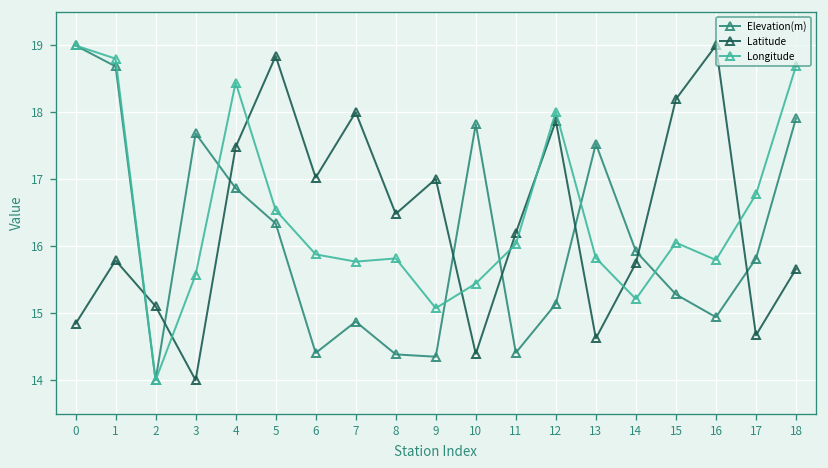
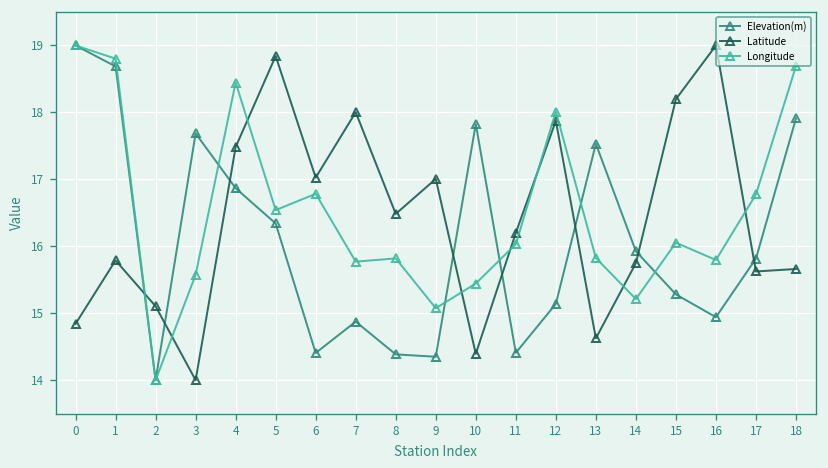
  {
    "Elevation(m)": {
      "1": 18.7,
      "3": 17.7,
      "4": 16.9,
      "5": 16.3,
      "6": 14.4,
      "7": 14.9,
      "8": 14.4,
      "9": 14.4,
      "10": 17.8,
      "11": 14.4,
      "12": 15.1,
      "13": 17.5,
      "14": 15.9,
      "15": 15.3,
      "16": 14.9,
      "17": 15.8,
      "18": 17.9
    },
    "Latitude": {
      "0": 14.8,
      "1": 15.8,
      "2": 15.1,
      "3": 14.0,
      "4": 17.5,
      "5": 18.8,
      "6": 17.0,
      "7": 18.0,
      "8": 16.5,
      "9": 17.0,
      "10": 14.4,
      "11": 16.2,
      "12": 17.9,
      "13": 14.6,
      "14": 15.7,
      "15": 18.2,
-     "17": 14.7,
+     "17": 15.6,
      "18": 15.7
    },
    "Longitude": {
      "1": 18.8,
      "3": 15.6,
      "4": 18.4,
      "5": 16.5,
-     "6": 15.9,
+     "6": 16.8,
      "7": 15.8,
      "8": 15.8,
      "9": 15.1,
      "10": 15.4,
      "11": 16.0,
      "12": 18.0,
      "13": 15.8,
      "14": 15.2,
      "15": 16.1,
      "16": 15.8,
      "17": 16.8
    }
  }
